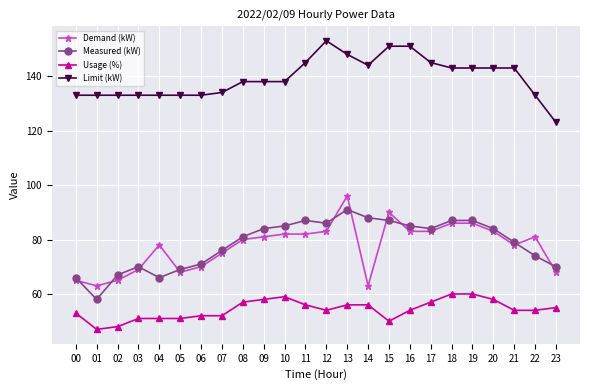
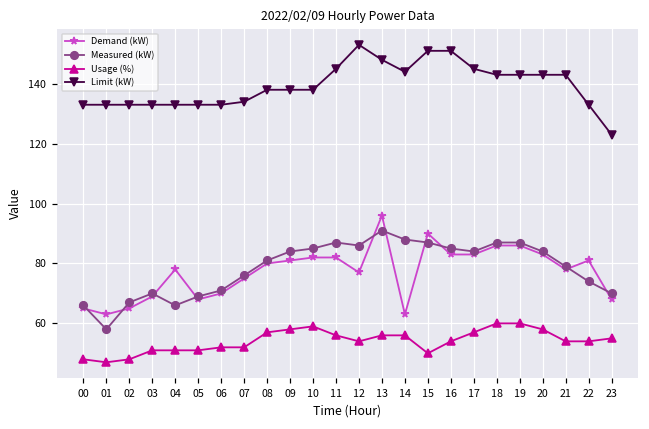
  {
    "Demand (kW)": {
      "00": 65,
      "01": 63,
      "02": 65,
      "03": 69,
      "04": 78,
      "05": 68,
      "06": 70,
      "07": 75,
      "08": 80,
      "09": 81,
      "10": 82,
      "11": 82,
-     "12": 83,
+     "12": 77,
      "13": 96,
      "14": 63,
      "15": 90,
      "16": 83,
      "17": 83,
      "18": 86,
      "19": 86,
      "20": 83,
      "21": 78,
      "22": 81,
      "23": 68
    },
    "Measured (kW)": {
      "00": 66,
      "01": 58,
      "02": 67,
      "03": 70,
      "04": 66,
      "05": 69,
      "06": 71,
      "07": 76,
      "08": 81,
      "09": 84,
      "10": 85,
      "11": 87,
      "12": 86,
      "13": 91,
      "14": 88,
      "15": 87,
      "16": 85,
      "17": 84,
      "18": 87,
      "19": 87,
      "20": 84,
      "21": 79,
      "22": 74,
      "23": 70
    },
    "Usage (%)": {
-     "00": 53,
+     "00": 48,
      "01": 47,
      "02": 48,
      "03": 51,
      "04": 51,
      "05": 51,
      "06": 52,
      "07": 52,
      "08": 57,
      "09": 58,
      "10": 59,
      "11": 56,
      "12": 54,
      "13": 56,
      "14": 56,
      "15": 50,
      "16": 54,
      "17": 57,
      "18": 60,
      "19": 60,
      "20": 58,
      "21": 54,
      "22": 54,
      "23": 55
    },
    "Limit (kW)": {
      "00": 133,
      "01": 133,
      "02": 133,
      "03": 133,
      "04": 133,
      "05": 133,
      "06": 133,
      "07": 134,
      "08": 138,
      "09": 138,
      "10": 138,
      "11": 145,
      "12": 153,
      "13": 148,
      "14": 144,
      "15": 151,
      "16": 151,
      "17": 145,
      "18": 143,
      "19": 143,
      "20": 143,
      "21": 143,
      "22": 133,
      "23": 123
    }
  }
